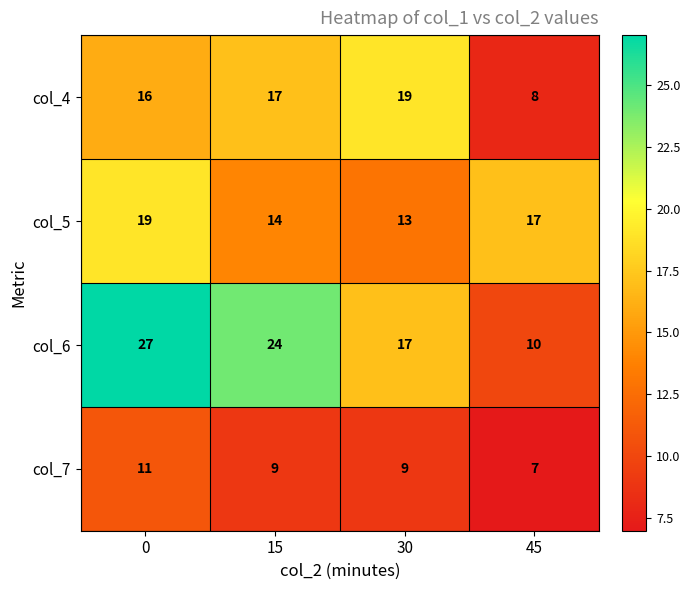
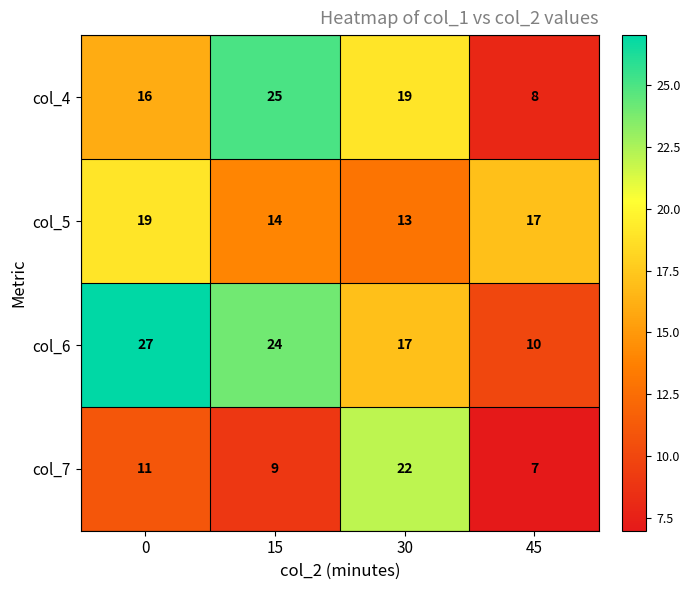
  {
    "col_4": {
      "0": 16,
-     "15": 17,
+     "15": 25,
      "30": 19,
      "45": 8
    },
    "col_5": {
      "0": 19,
      "15": 14,
      "30": 13,
      "45": 17
    },
    "col_6": {
      "0": 27,
      "15": 24,
      "30": 17,
      "45": 10
    },
    "col_7": {
      "0": 11,
      "15": 9,
-     "30": 9,
+     "30": 22,
      "45": 7
    }
  }
